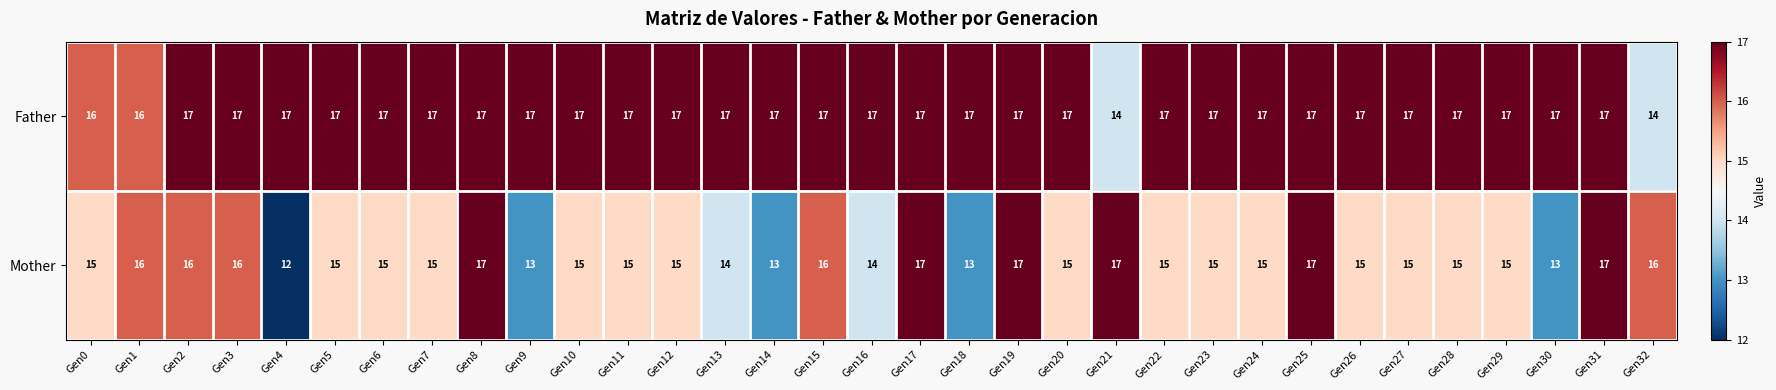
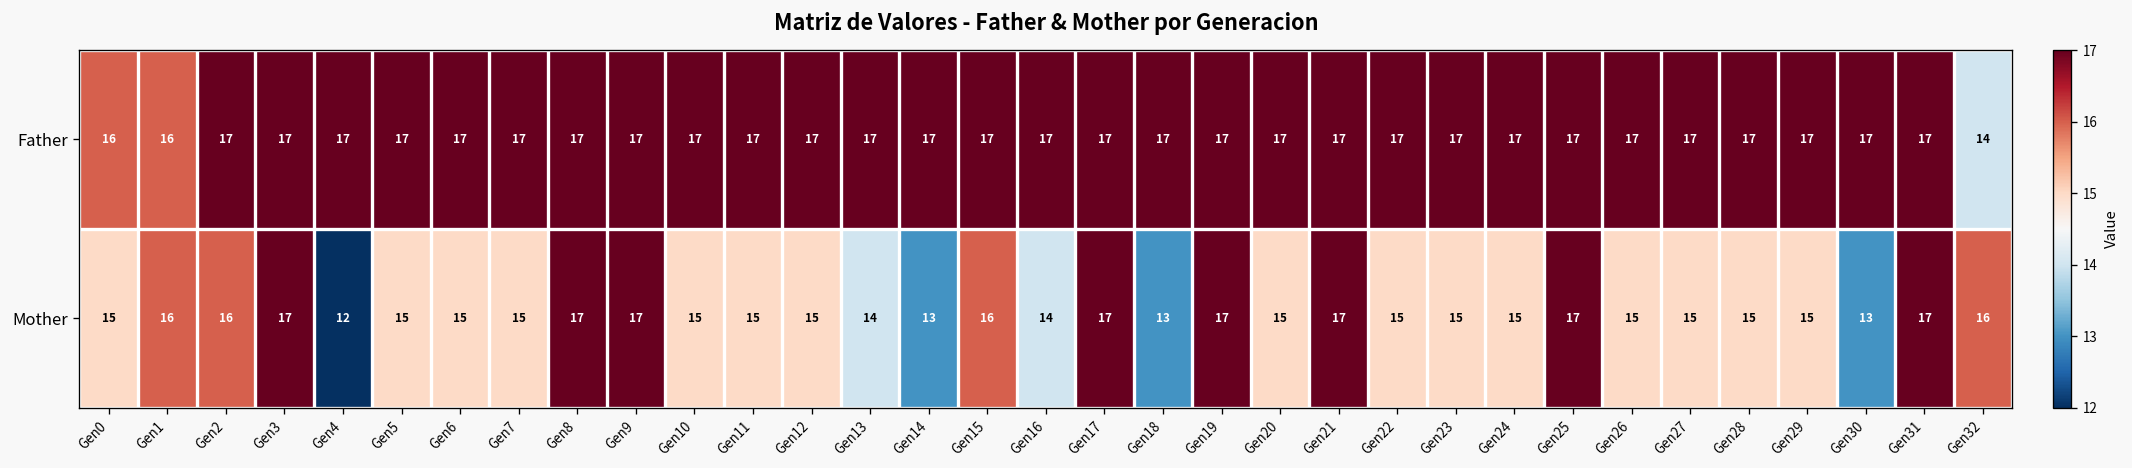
  {
    "Father": {
      "Gen0": 16,
      "Gen1": 16,
      "Gen2": 17,
      "Gen3": 17,
      "Gen4": 17,
      "Gen5": 17,
      "Gen6": 17,
      "Gen7": 17,
      "Gen8": 17,
      "Gen9": 17,
      "Gen10": 17,
      "Gen11": 17,
      "Gen12": 17,
      "Gen13": 17,
      "Gen14": 17,
      "Gen15": 17,
      "Gen16": 17,
      "Gen17": 17,
      "Gen18": 17,
      "Gen19": 17,
      "Gen20": 17,
-     "Gen21": 14,
+     "Gen21": 17,
      "Gen22": 17,
      "Gen23": 17,
      "Gen24": 17,
      "Gen25": 17,
      "Gen26": 17,
      "Gen27": 17,
      "Gen28": 17,
      "Gen29": 17,
      "Gen30": 17,
      "Gen31": 17,
      "Gen32": 14
    },
    "Mother": {
      "Gen0": 15,
      "Gen1": 16,
      "Gen2": 16,
-     "Gen3": 16,
+     "Gen3": 17,
      "Gen4": 12,
      "Gen5": 15,
      "Gen6": 15,
      "Gen7": 15,
      "Gen8": 17,
-     "Gen9": 13,
+     "Gen9": 17,
      "Gen10": 15,
      "Gen11": 15,
      "Gen12": 15,
      "Gen13": 14,
      "Gen14": 13,
      "Gen15": 16,
      "Gen16": 14,
      "Gen17": 17,
      "Gen18": 13,
      "Gen19": 17,
      "Gen20": 15,
      "Gen21": 17,
      "Gen22": 15,
      "Gen23": 15,
      "Gen24": 15,
      "Gen25": 17,
      "Gen26": 15,
      "Gen27": 15,
      "Gen28": 15,
      "Gen29": 15,
      "Gen30": 13,
      "Gen31": 17,
      "Gen32": 16
    }
  }
